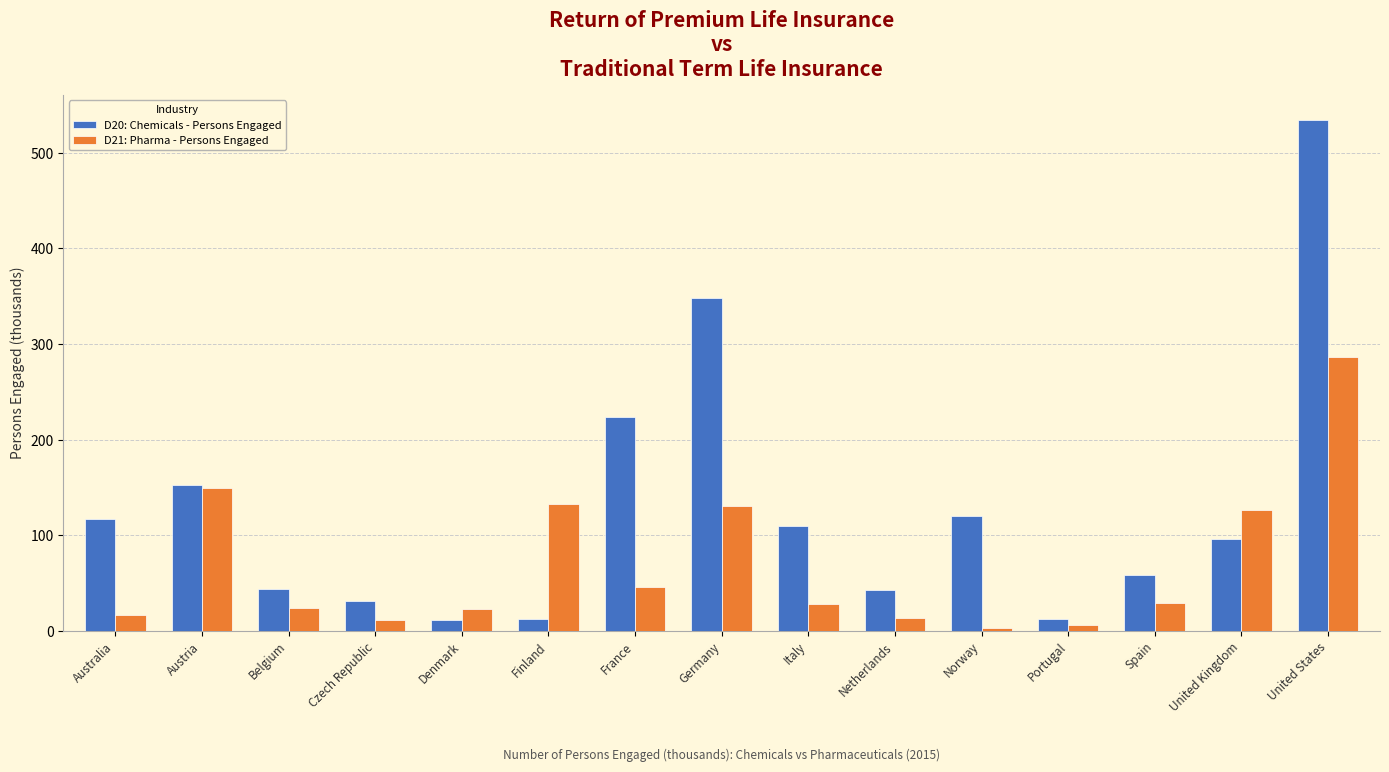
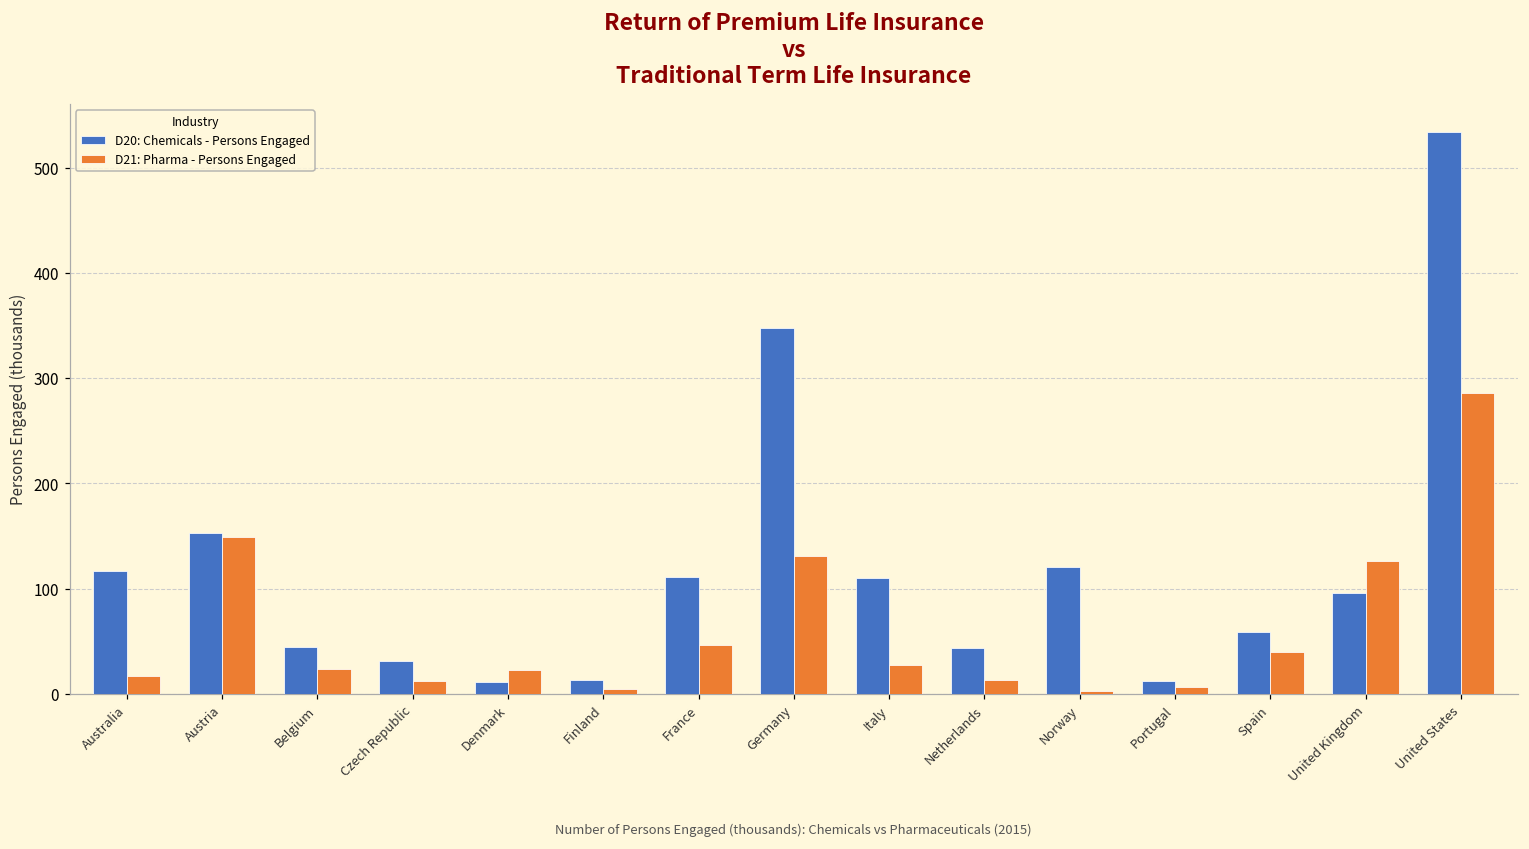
  {
    "D20: Chemicals - Persons Engaged": {
      "Australia": 120,
      "Austria": 150,
      "Belgium": 40,
      "Czech Republic": 30,
      "Denmark": 10,
      "Finland": 10,
-     "France": 220,
+     "France": 110,
      "Germany": 350,
      "Italy": 110,
      "Netherlands": 40,
      "Norway": 120,
      "Portugal": 10,
      "Spain": 60,
      "United Kingdom": 100,
      "United States": 530
    },
    "D21: Pharma - Persons Engaged": {
      "Australia": 20,
      "Austria": 150,
      "Belgium": 20,
      "Czech Republic": 10,
      "Denmark": 20,
-     "Finland": 130,
+     "Finland": 0,
      "France": 50,
      "Germany": 130,
      "Italy": 30,
      "Netherlands": 10,
      "Portugal": 10,
-     "Spain": 30,
+     "Spain": 40,
      "United Kingdom": 130,
      "United States": 290
    }
  }
